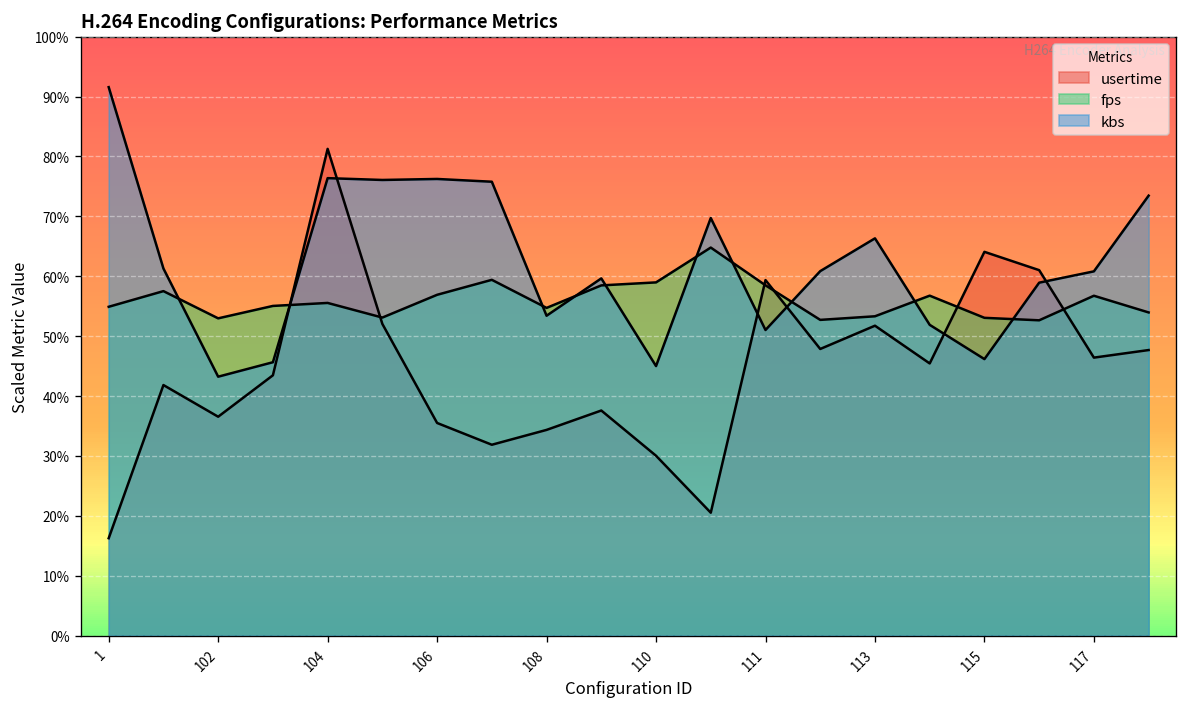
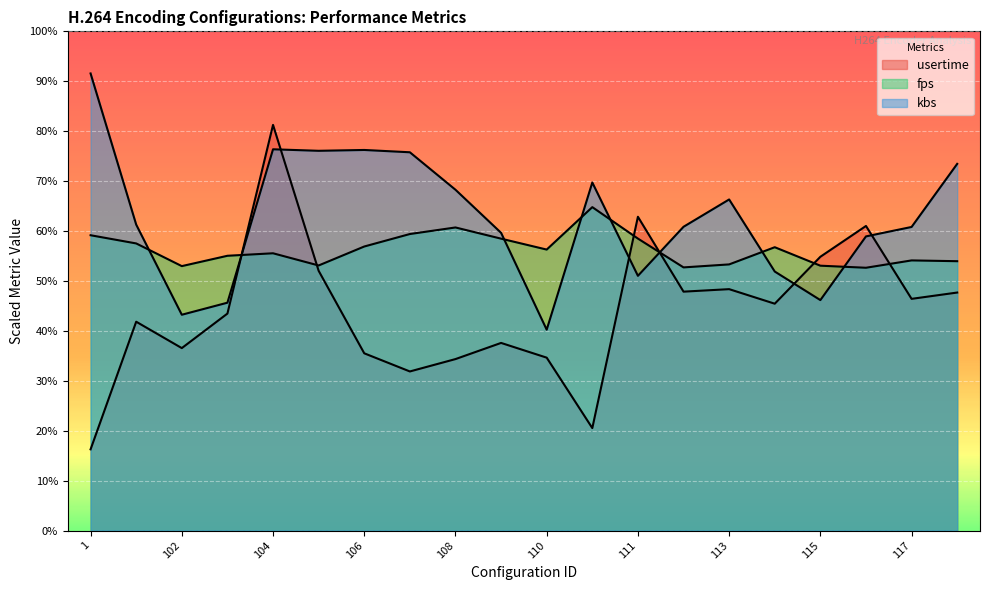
  {
    "usertime": {
      "1": "16%",
      "102": "37%",
      "104": "81%",
      "106": "36%",
      "108": "34%",
-     "110": "30%",
-     "111": "59%",
-     "113": "52%",
-     "115": "64%",
+     "110": "35%",
+     "111": "63%",
+     "113": "48%",
+     "115": "55%",
      "117": "46%"
    },
    "fps": {
-     "1": "55%",
+     "1": "59%",
      "102": "53%",
      "104": "56%",
      "106": "57%",
-     "108": "55%",
-     "110": "59%",
+     "108": "61%",
+     "110": "56%",
      "111": "58%",
      "113": "53%",
      "115": "53%",
-     "117": "57%"
+     "117": "54%"
    },
    "kbs": {
      "1": "92%",
      "102": "43%",
      "104": "76%",
      "106": "76%",
-     "108": "53%",
-     "110": "45%",
+     "108": "68%",
+     "110": "40%",
      "111": "51%",
      "113": "66%",
      "115": "46%",
      "117": "61%"
    }
  }
